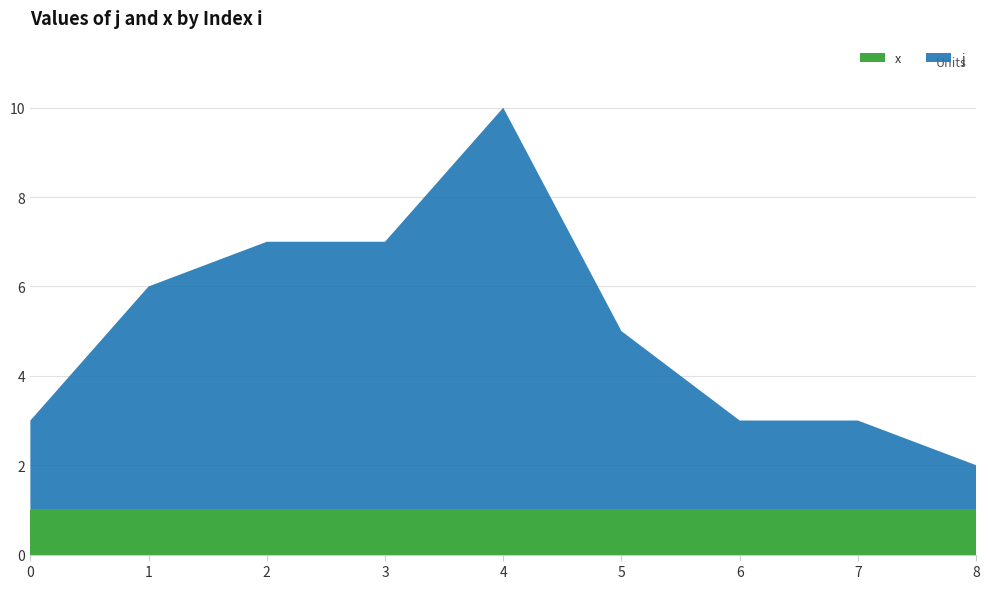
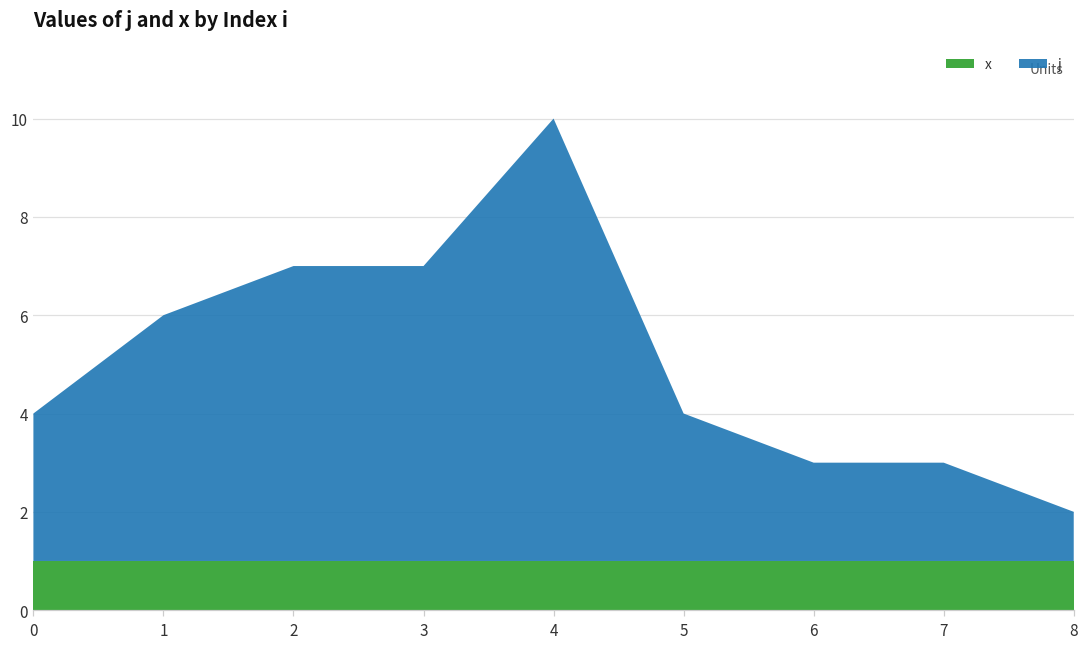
  {
    "x": {
      "0": 1,
      "1": 1,
      "2": 1,
      "3": 1,
      "4": 1,
      "5": 1,
      "6": 1,
      "7": 1,
      "8": 1
    },
    "j": {
-     "0": 2,
-     "5": 4
+     "0": 3,
+     "5": 3
    }
  }
